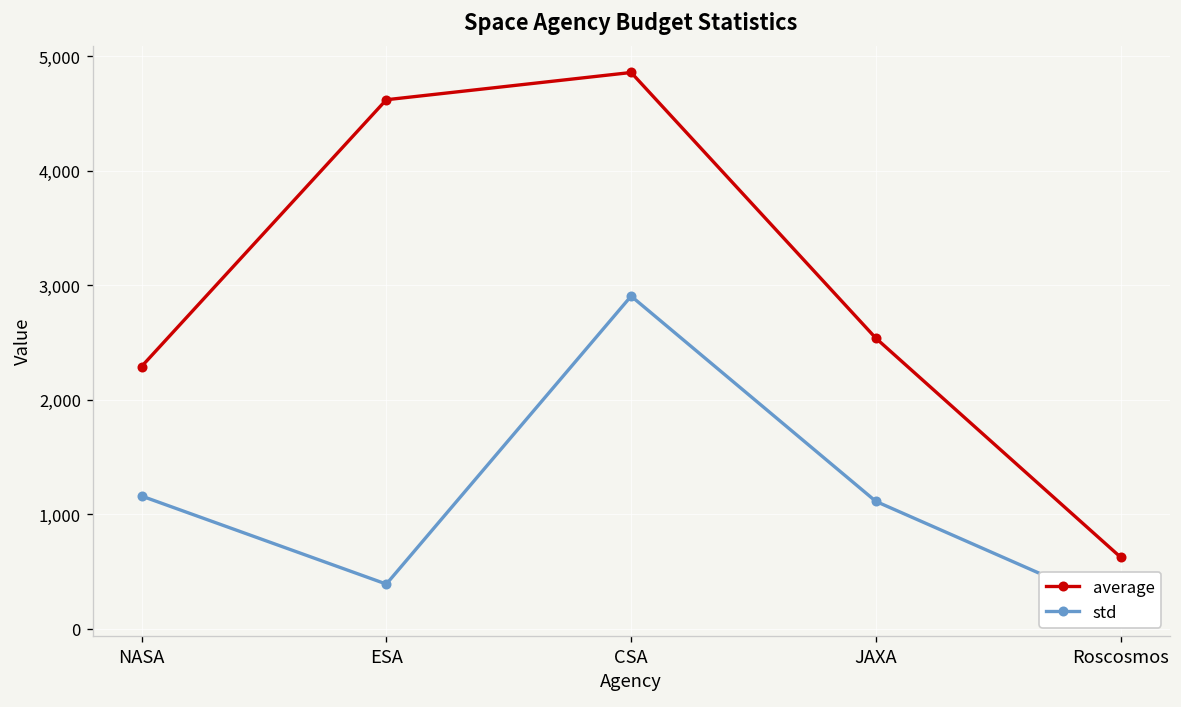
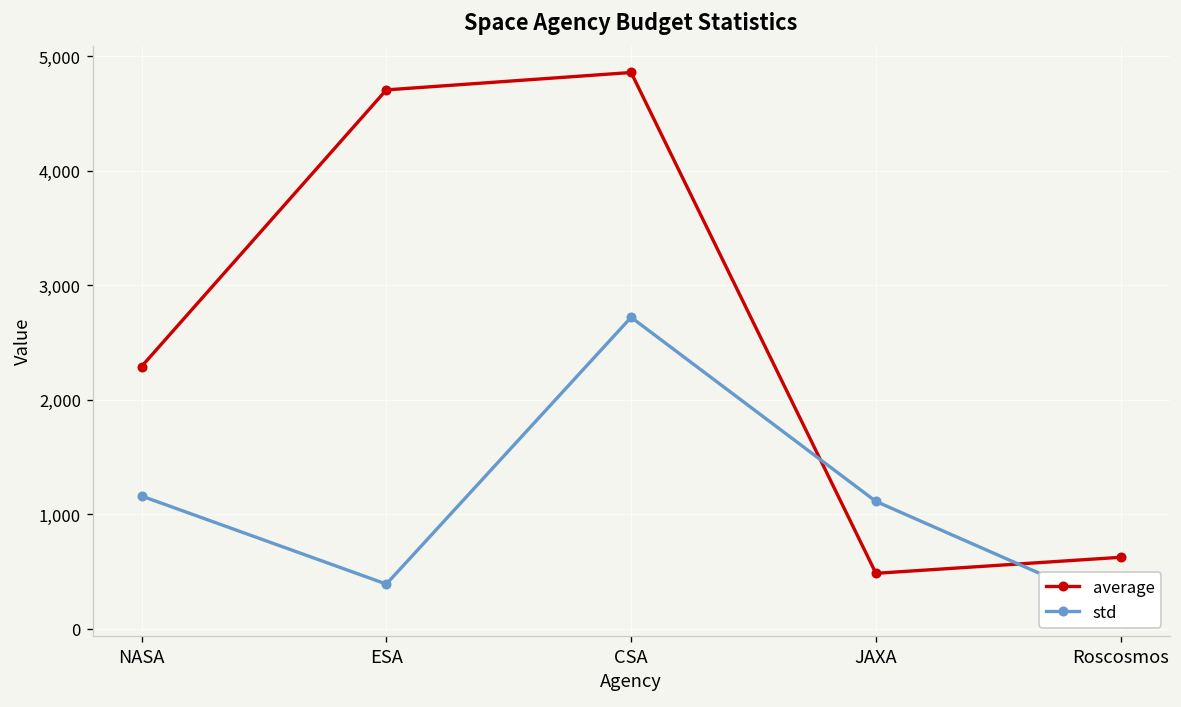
  {
    "average": {
      "NASA": "2,300",
-     "ESA": "4,600",
+     "ESA": "4,700",
      "CSA": "4,900",
-     "JAXA": "2,500",
+     "JAXA": "500",
      "Roscosmos": "600"
    },
    "std": {
      "NASA": "1,200",
      "ESA": "400",
-     "CSA": "2,900",
+     "CSA": "2,700",
      "JAXA": "1,100"
    }
  }
